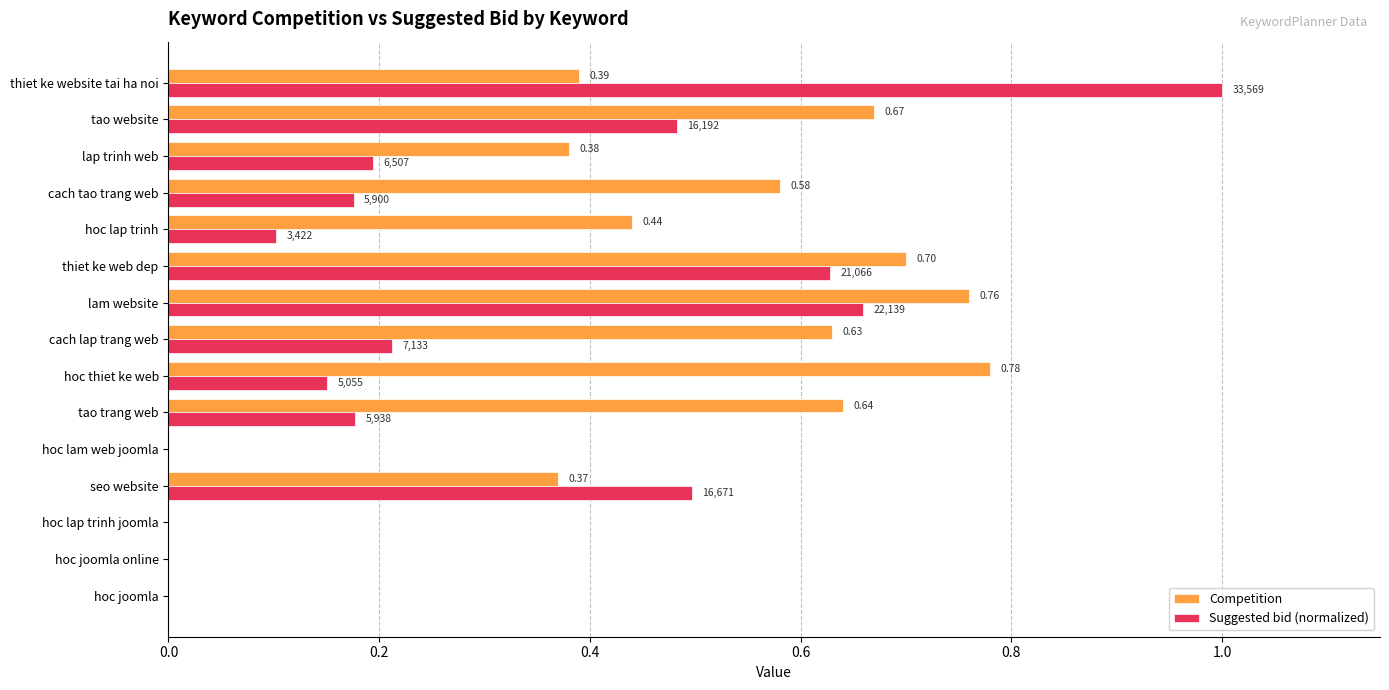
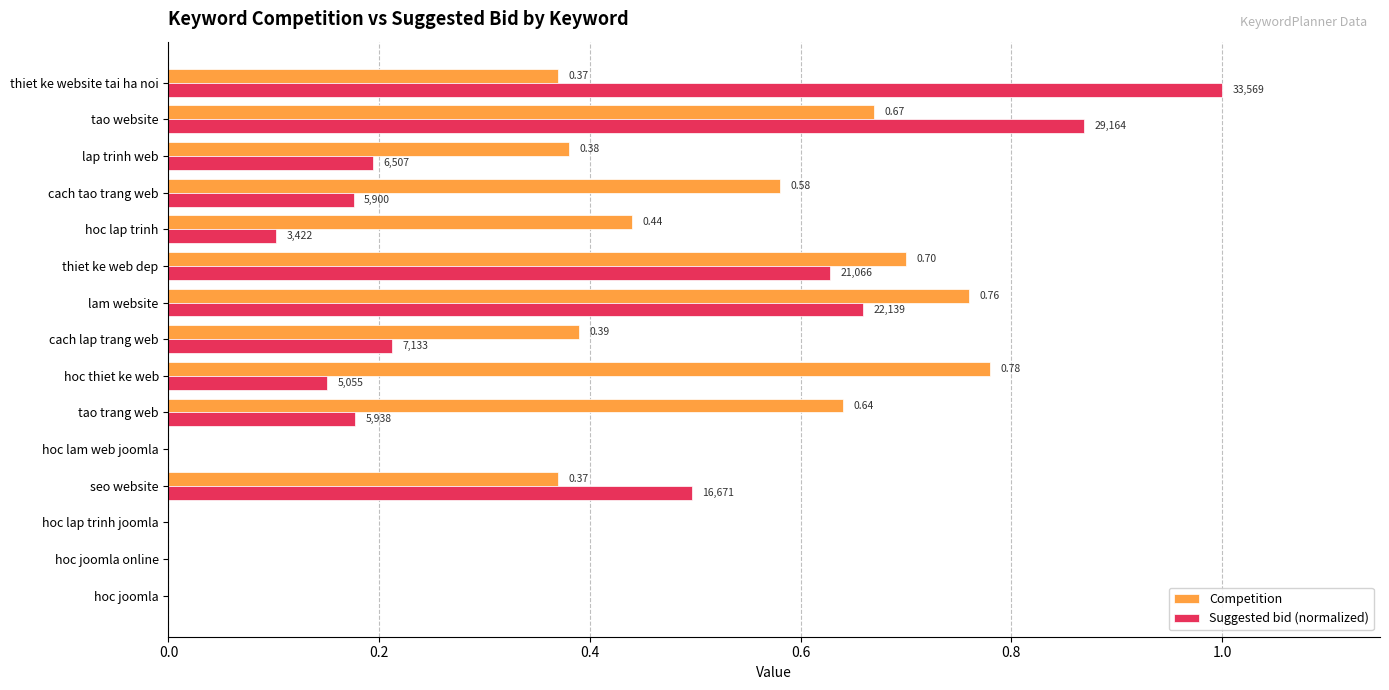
  {
    "Competition": {
-     "thiet ke website tai ha noi": "0.39",
+     "thiet ke website tai ha noi": "0.37",
      "tao website": "0.67",
      "lap trinh web": "0.38",
      "cach tao trang web": "0.58",
      "hoc lap trinh": "0.44",
      "thiet ke web dep": "0.70",
      "lam website": "0.76",
-     "cach lap trang web": "0.63",
+     "cach lap trang web": "0.39",
      "hoc thiet ke web": "0.78",
      "tao trang web": "0.64",
      "seo website": "0.37"
    },
    "Suggested bid (normalized)": {
-     "tao website": "16,192"
+     "tao website": "29,164"
    }
  }
